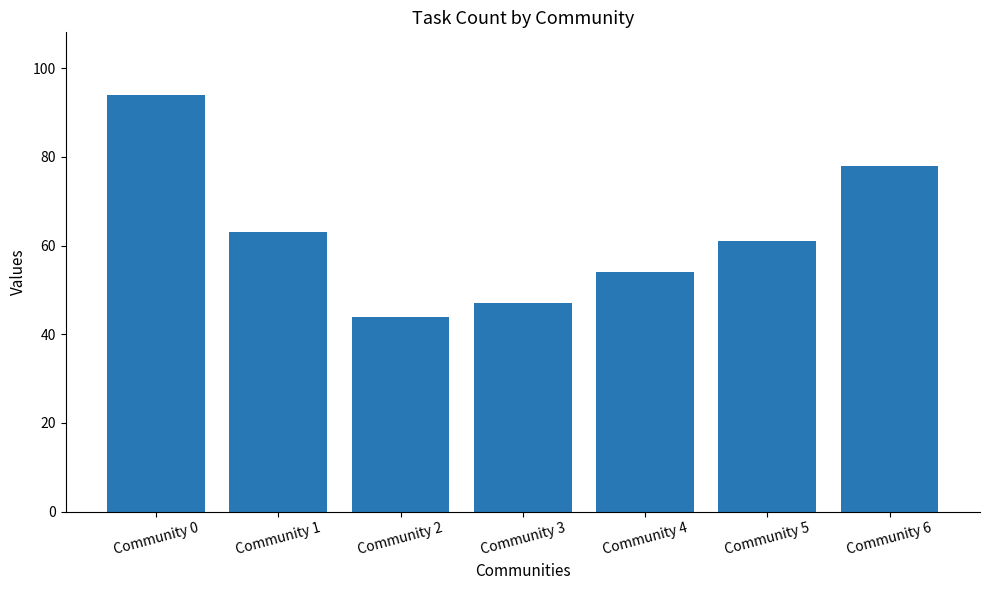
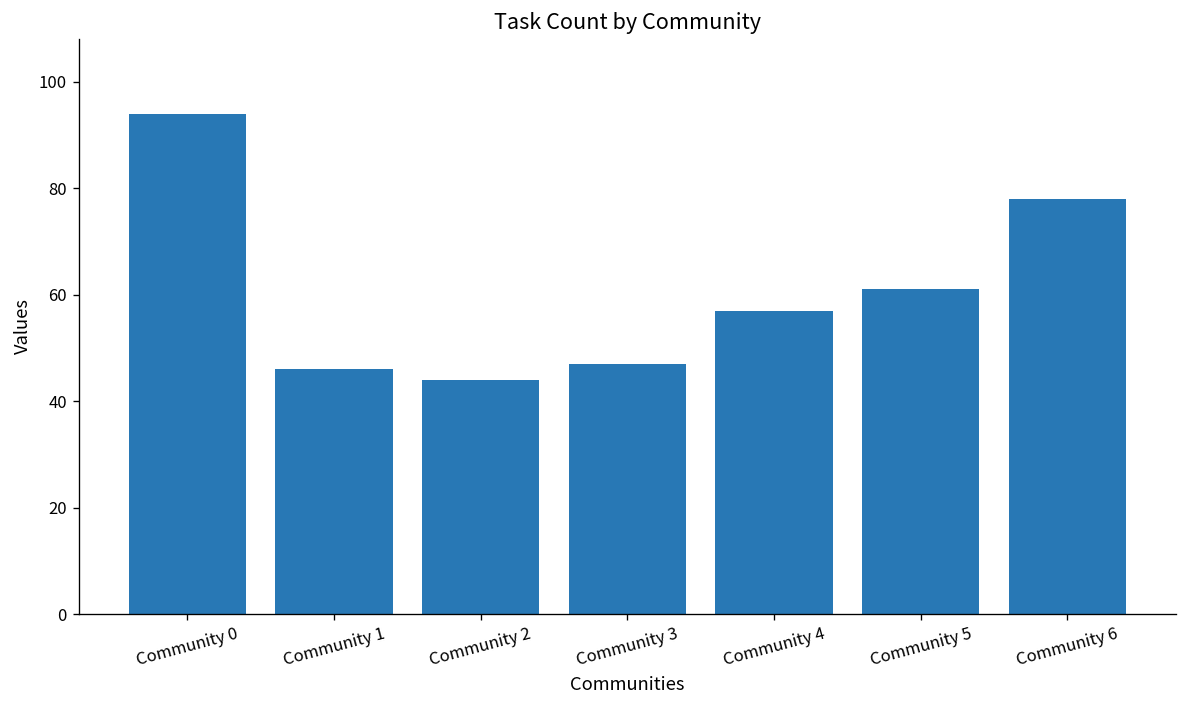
  {
    "Community 0": 94,
-   "Community 1": 63,
+   "Community 1": 46,
    "Community 2": 44,
    "Community 3": 47,
-   "Community 4": 54,
+   "Community 4": 57,
    "Community 5": 61,
    "Community 6": 78
  }
